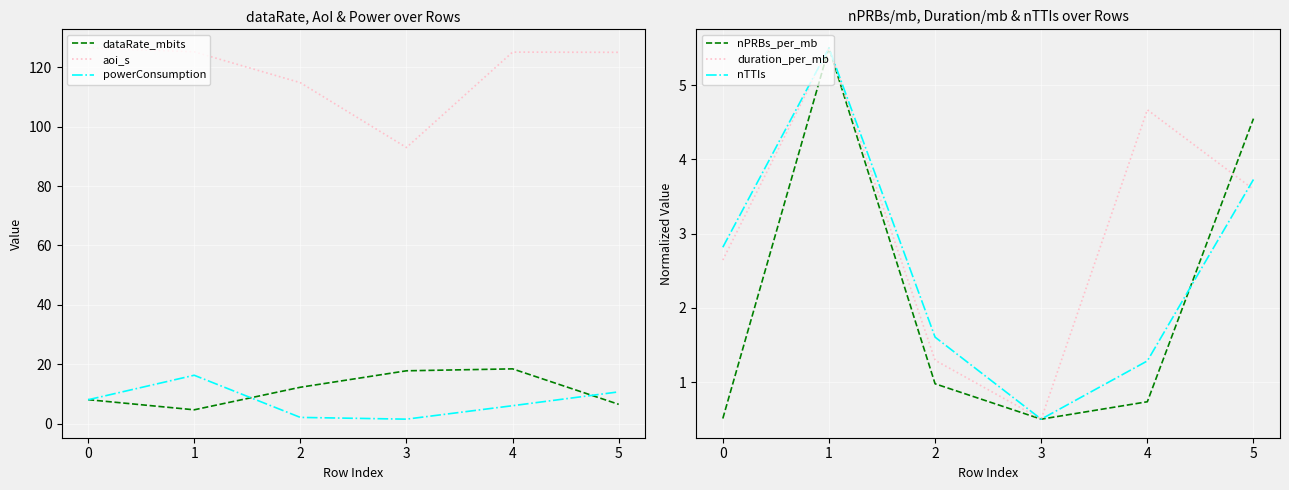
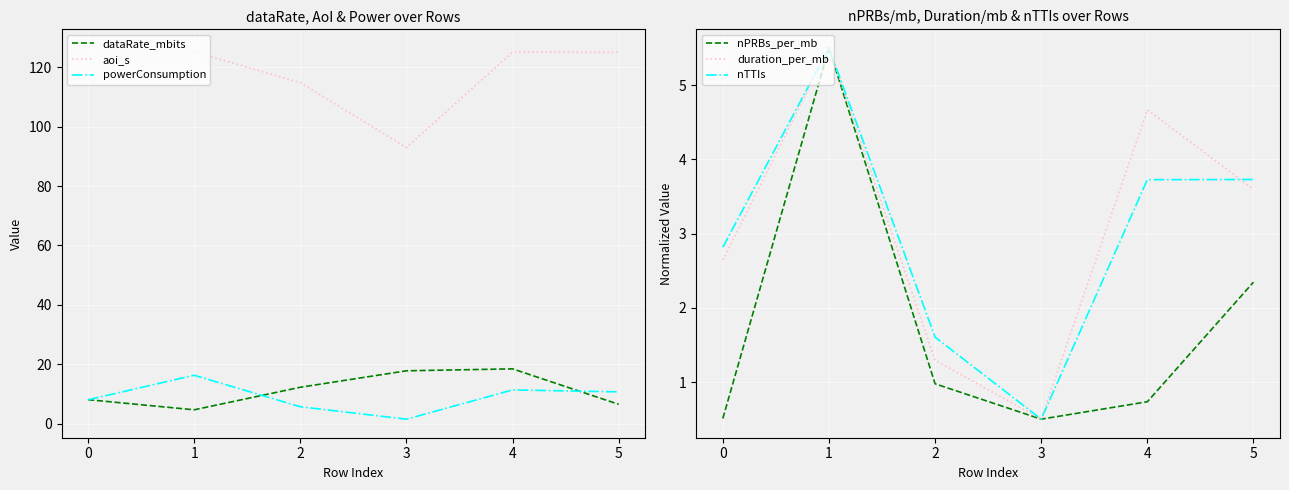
  {
    "dataRate, AoI & Power over Rows": {
      "dataRate_mbits": {
        "1": 5,
        "2": 12,
        "3": 18,
        "4": 18,
        "5": 7
      },
      "aoi_s": {
        "2": 115,
        "3": 93,
        "4": 125,
        "5": 125
      },
      "powerConsumption": {
        "1": 16,
-       "2": 2,
+       "2": 6,
        "3": 2,
-       "4": 6,
+       "4": 11,
        "5": 11
      }
    },
    "nPRBs/mb, Duration/mb & nTTIs over Rows": {
      "nPRBs_per_mb": {
        "0": 0.5,
        "2": 1.0,
        "4": 0.7,
-       "5": 4.5
+       "5": 2.3
      },
      "duration_per_mb": {
        "0": 2.6,
        "2": 1.3,
        "4": 4.7,
        "5": 3.6
      },
      "nTTIs": {
        "0": 2.8,
        "2": 1.6,
-       "4": 1.3,
+       "4": 3.7,
        "5": 3.7
      }
    }
  }
